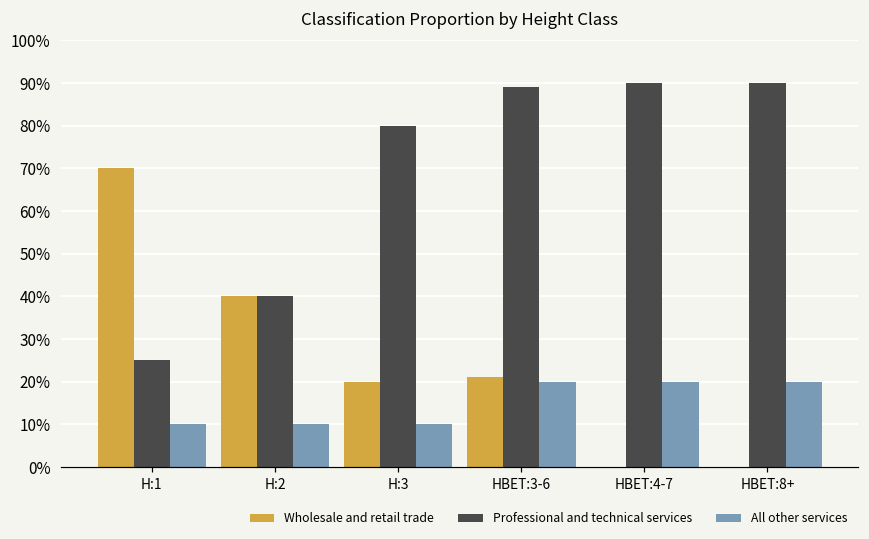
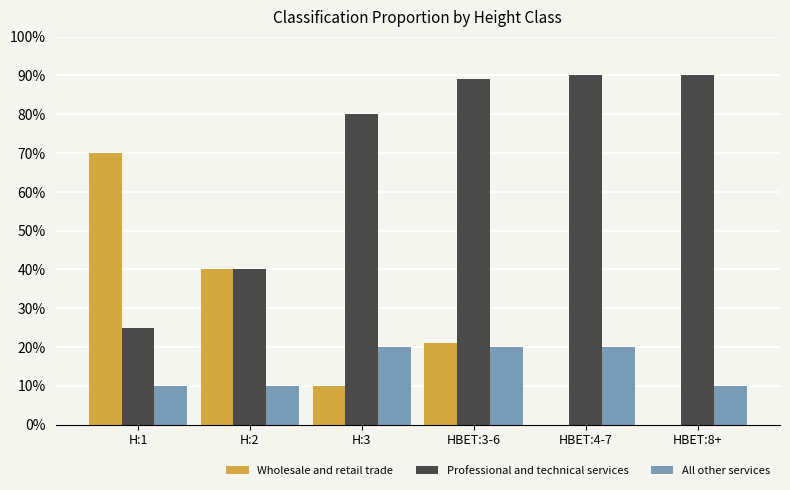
  {
    "Wholesale and retail trade": {
      "H:1": "70%",
      "H:2": "40%",
-     "H:3": "20%",
+     "H:3": "10%",
      "HBET:3-6": "21%",
      "HBET:4-7": "0%",
      "HBET:8+": "0%"
    },
    "Professional and technical services": {
      "H:1": "25%",
      "H:2": "40%",
      "H:3": "80%",
      "HBET:3-6": "89%",
      "HBET:4-7": "90%",
      "HBET:8+": "90%"
    },
    "All other services": {
      "H:1": "10%",
      "H:2": "10%",
-     "H:3": "10%",
+     "H:3": "20%",
      "HBET:3-6": "20%",
      "HBET:4-7": "20%",
-     "HBET:8+": "20%"
+     "HBET:8+": "10%"
    }
  }
